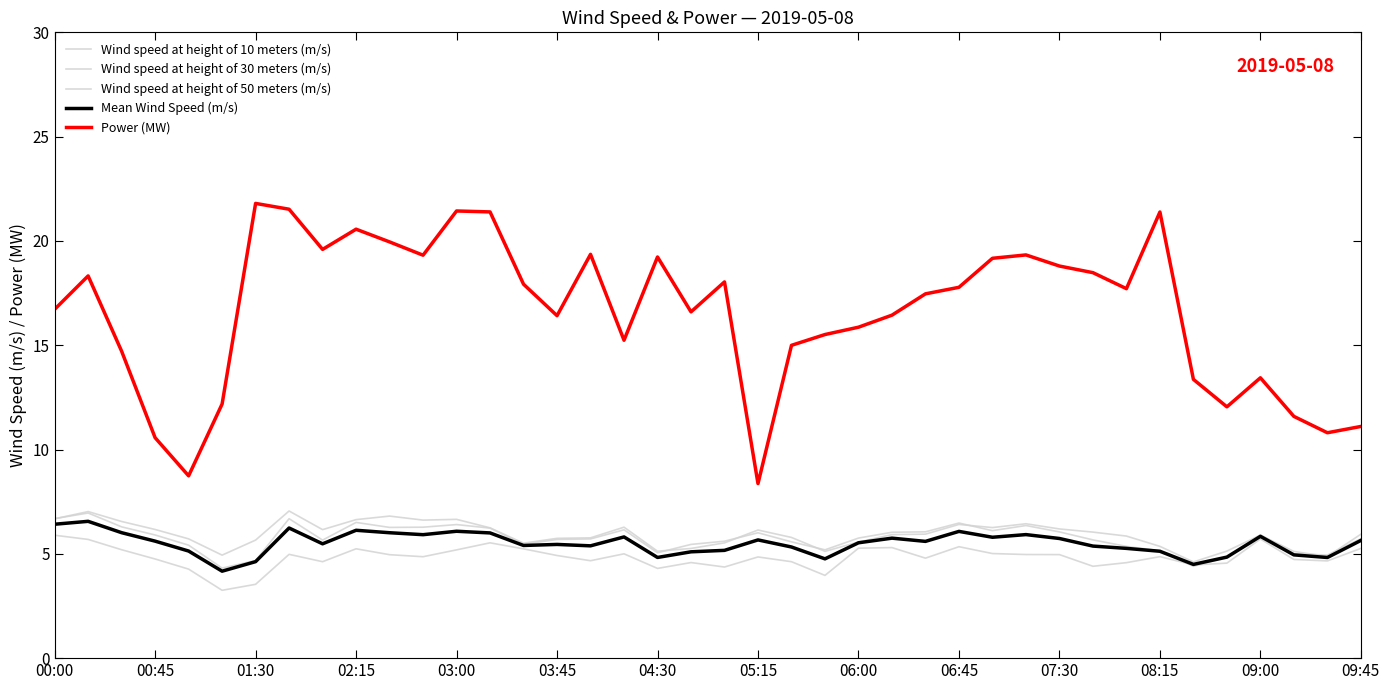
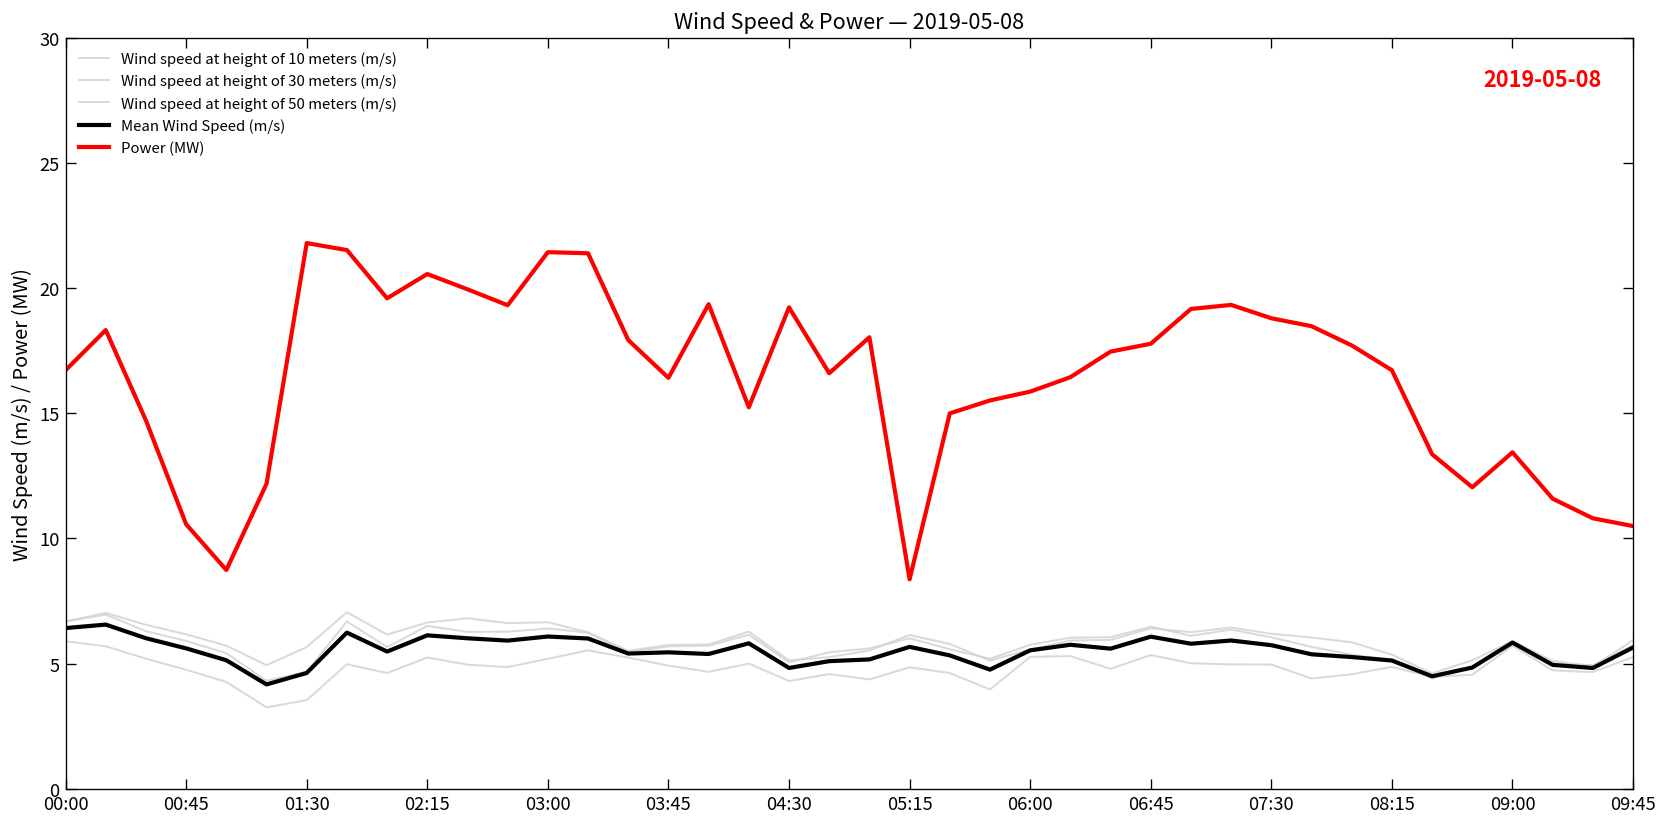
  {
    "Mean Wind Speed (m/s)": {
      "00:00": 6.4,
      "00:45": 5.6,
      "02:15": 6.1,
      "03:00": 6.1,
      "03:45": 5.5,
      "04:30": 4.8,
      "05:15": 5.7,
      "06:45": 6.1,
      "07:30": 5.7
    },
    "Power (MW)": {
      "00:00": 16.7,
      "00:45": 10.6,
      "01:30": 21.8,
      "02:15": 20.6,
      "03:00": 21.4,
      "03:45": 16.4,
      "04:30": 19.2,
      "05:15": 8.4,
      "06:00": 15.9,
      "06:45": 17.8,
      "07:30": 18.8,
-     "08:15": 21.4,
+     "08:15": 16.7,
      "09:00": 13.4,
-     "09:45": 11.1
+     "09:45": 10.5
    }
  }
